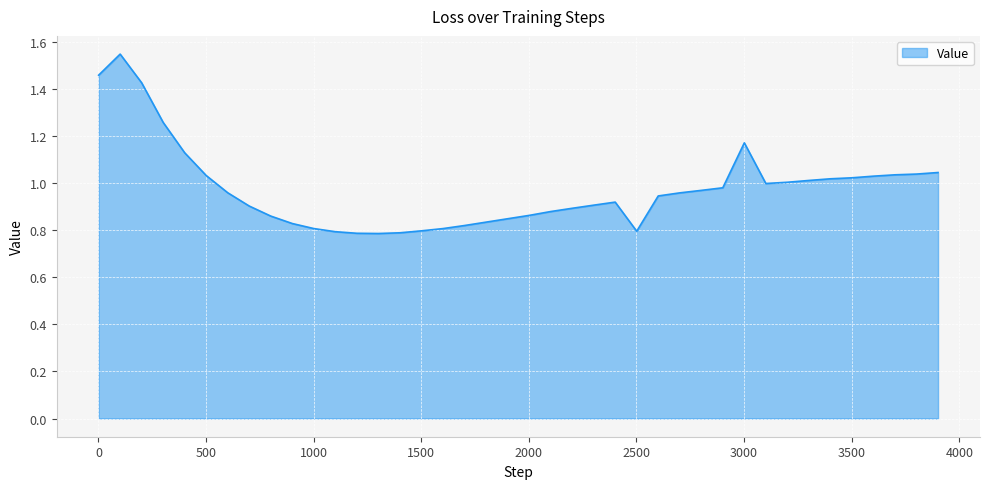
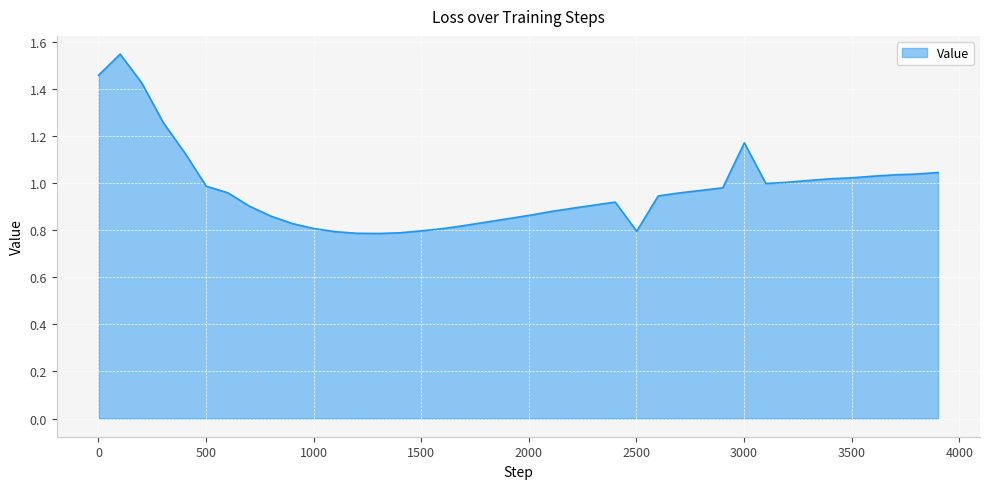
  {
    "0": 1.46,
-   "500": 1.03,
+   "500": 0.99,
    "1000": 0.81,
    "1500": 0.80,
    "2000": 0.86,
    "2500": 0.80,
    "3000": 1.17,
    "3500": 1.02
  }
